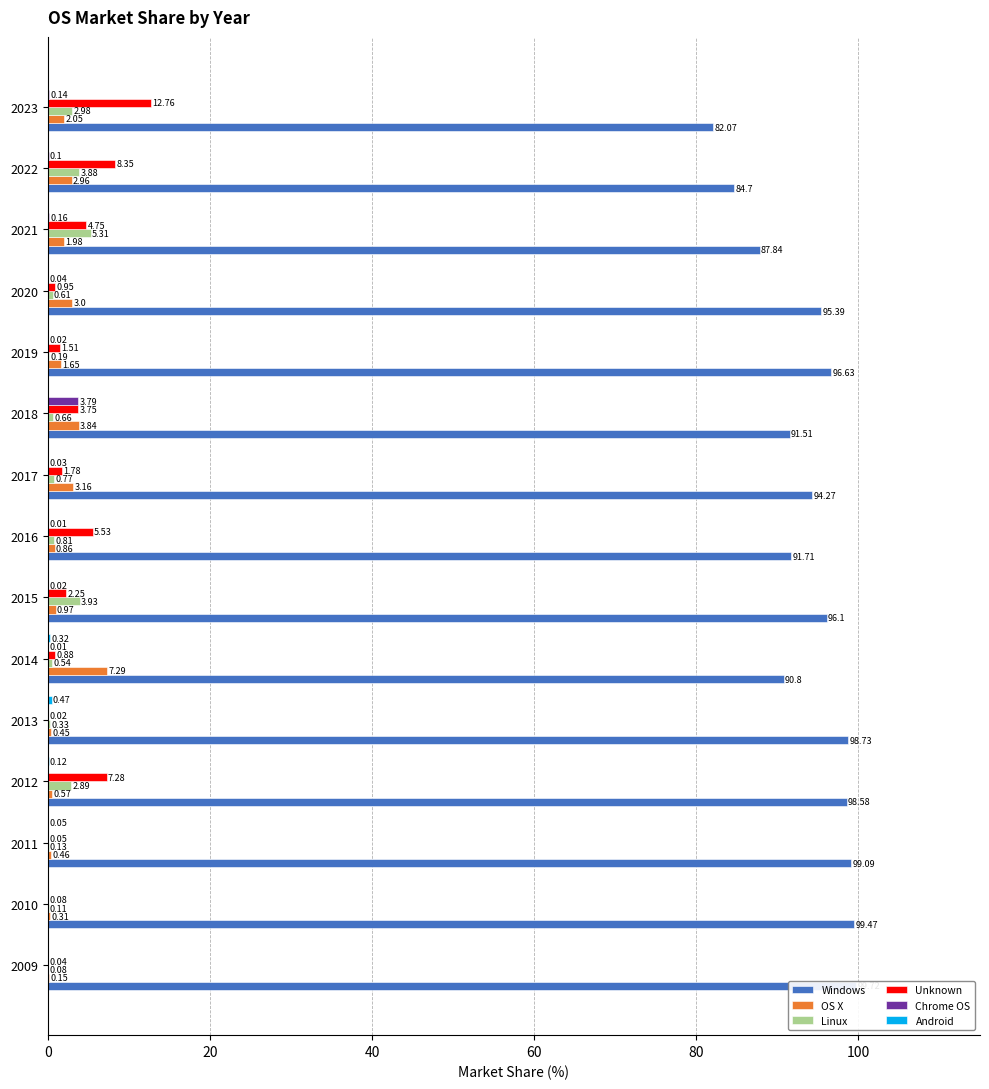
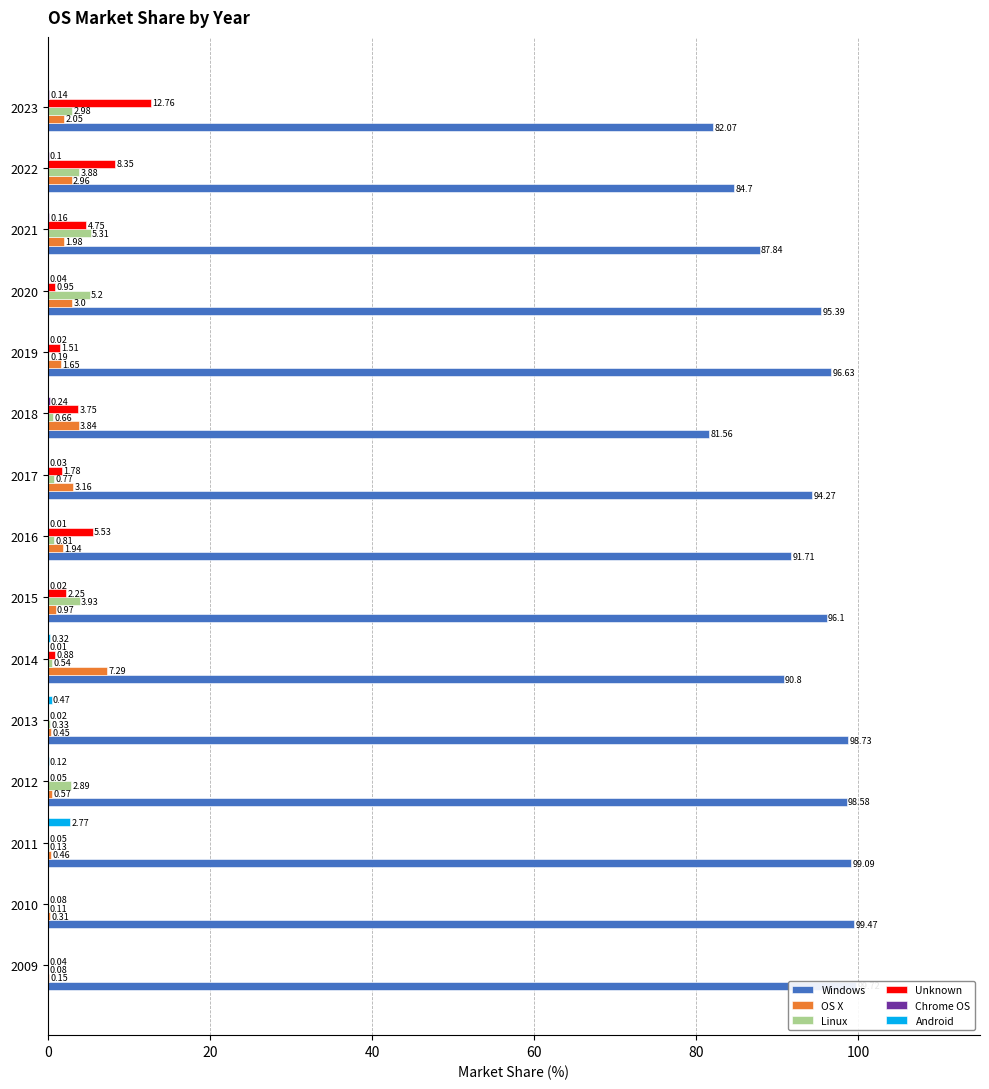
  {
    "Windows": {
      "2023": 82.07,
      "2022": 84.7,
      "2021": 87.84,
      "2020": 95.39,
      "2019": 96.63,
-     "2018": 91.51,
+     "2018": 81.56,
      "2017": 94.27,
      "2016": 91.71,
      "2015": 96.1,
      "2014": 90.8,
      "2013": 98.73,
      "2012": 98.58,
      "2011": 99.09,
      "2010": 99.47
    },
    "OS X": {
      "2023": 2.05,
      "2022": 2.96,
      "2021": 1.98,
      "2020": 3.0,
      "2019": 1.65,
      "2018": 3.84,
      "2017": 3.16,
-     "2016": 0.86,
+     "2016": 1.94,
      "2015": 0.97,
      "2014": 7.29,
      "2013": 0.45,
      "2012": 0.57,
      "2011": 0.46,
      "2010": 0.31,
      "2009": 0.15
    },
    "Linux": {
      "2023": 2.98,
      "2022": 3.88,
      "2021": 5.31,
-     "2020": 0.61,
+     "2020": 5.2,
      "2019": 0.19,
      "2018": 0.66,
      "2017": 0.77,
      "2016": 0.81,
      "2015": 3.93,
      "2014": 0.54,
      "2013": 0.33,
      "2012": 2.89,
      "2011": 0.13,
      "2010": 0.11,
      "2009": 0.08
    },
    "Unknown": {
      "2023": 12.76,
      "2022": 8.35,
      "2021": 4.75,
      "2020": 0.95,
      "2019": 1.51,
      "2018": 3.75,
      "2017": 1.78,
      "2016": 5.53,
      "2015": 2.25,
      "2014": 0.88,
      "2013": 0.02,
-     "2012": 7.28,
+     "2012": 0.05,
      "2011": 0.05,
      "2010": 0.08,
      "2009": 0.04
    },
    "Chrome OS": {
      "2023": 0.14,
      "2022": 0.1,
      "2021": 0.16,
      "2020": 0.04,
      "2019": 0.02,
-     "2018": 3.79,
+     "2018": 0.24,
      "2017": 0.03,
      "2016": 0.01,
      "2015": 0.02,
      "2014": 0.01
    },
    "Android": {
      "2014": 0.32,
      "2013": 0.47,
      "2012": 0.12,
-     "2011": 0.05
+     "2011": 2.77
    }
  }
